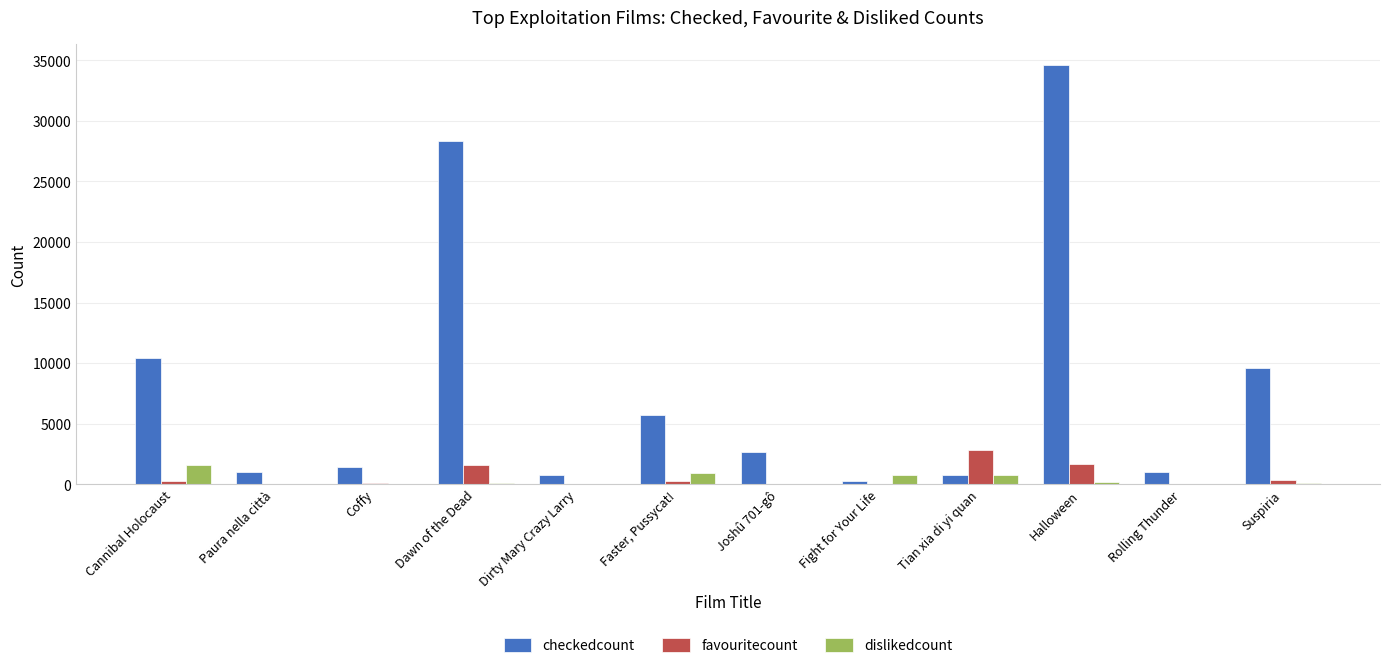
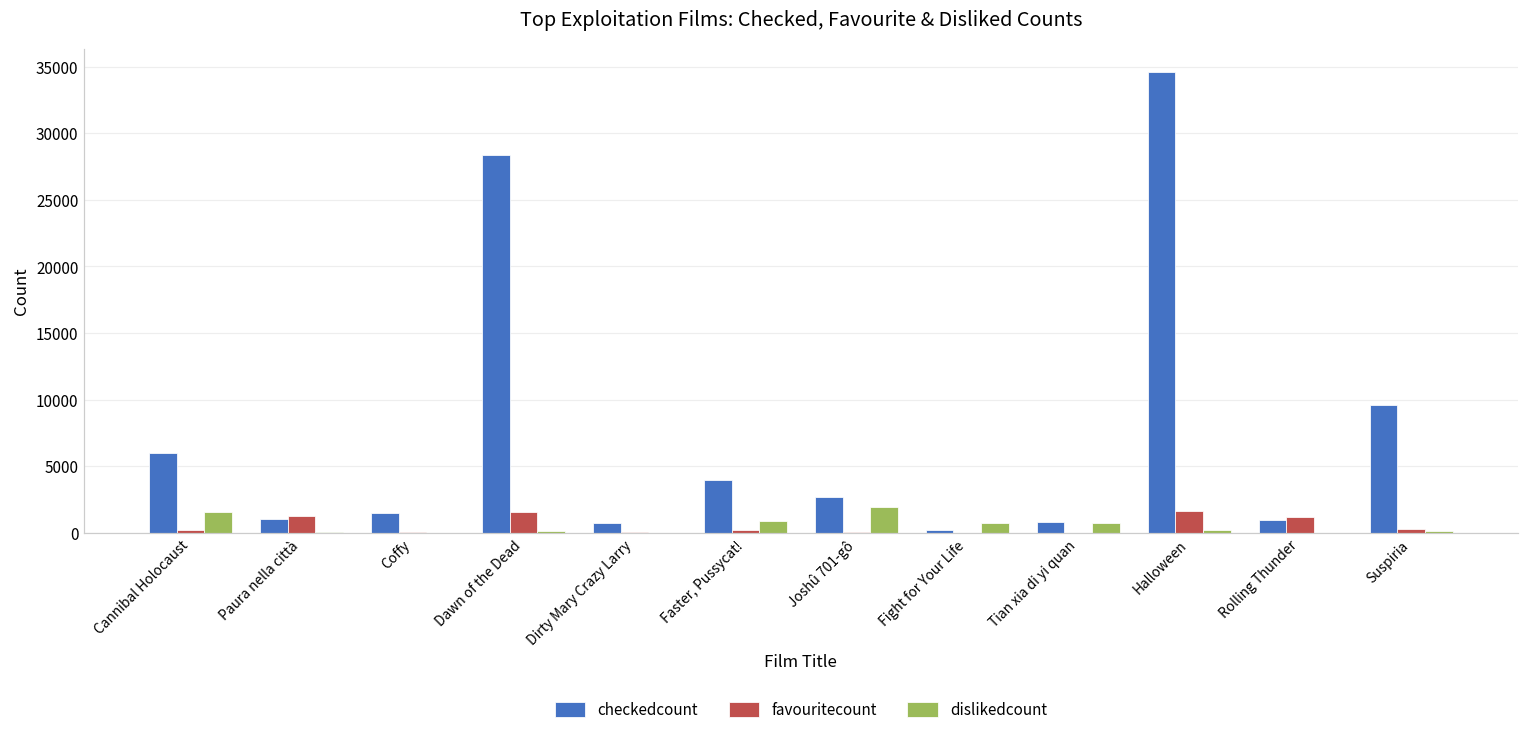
  {
    "checkedcount": {
-     "Cannibal Holocaust": 10400,
+     "Cannibal Holocaust": 6000,
      "Paura nella città": 1100,
      "Coffy": 1500,
      "Dawn of the Dead": 28400,
      "Dirty Mary Crazy Larry": 800,
-     "Faster, Pussycat!": 5700,
+     "Faster, Pussycat!": 4000,
      "Joshû 701-gô": 2700,
      "Fight for Your Life": 200,
      "Tian xia di yi quan": 800,
      "Halloween": 34600,
      "Rolling Thunder": 1000,
      "Suspiria": 9600
    },
    "favouritecount": {
      "Cannibal Holocaust": 200,
-     "Paura nella città": 100,
+     "Paura nella città": 1200,
      "Dawn of the Dead": 1600,
      "Faster, Pussycat!": 300,
-     "Tian xia di yi quan": 2800,
+     "Tian xia di yi quan": 0,
      "Halloween": 1600,
-     "Rolling Thunder": 100,
+     "Rolling Thunder": 1200,
      "Suspiria": 300
    },
    "dislikedcount": {
      "Cannibal Holocaust": 1600,
      "Faster, Pussycat!": 900,
-     "Joshû 701-gô": 0,
+     "Joshû 701-gô": 1900,
      "Fight for Your Life": 800,
      "Tian xia di yi quan": 800
    }
  }
